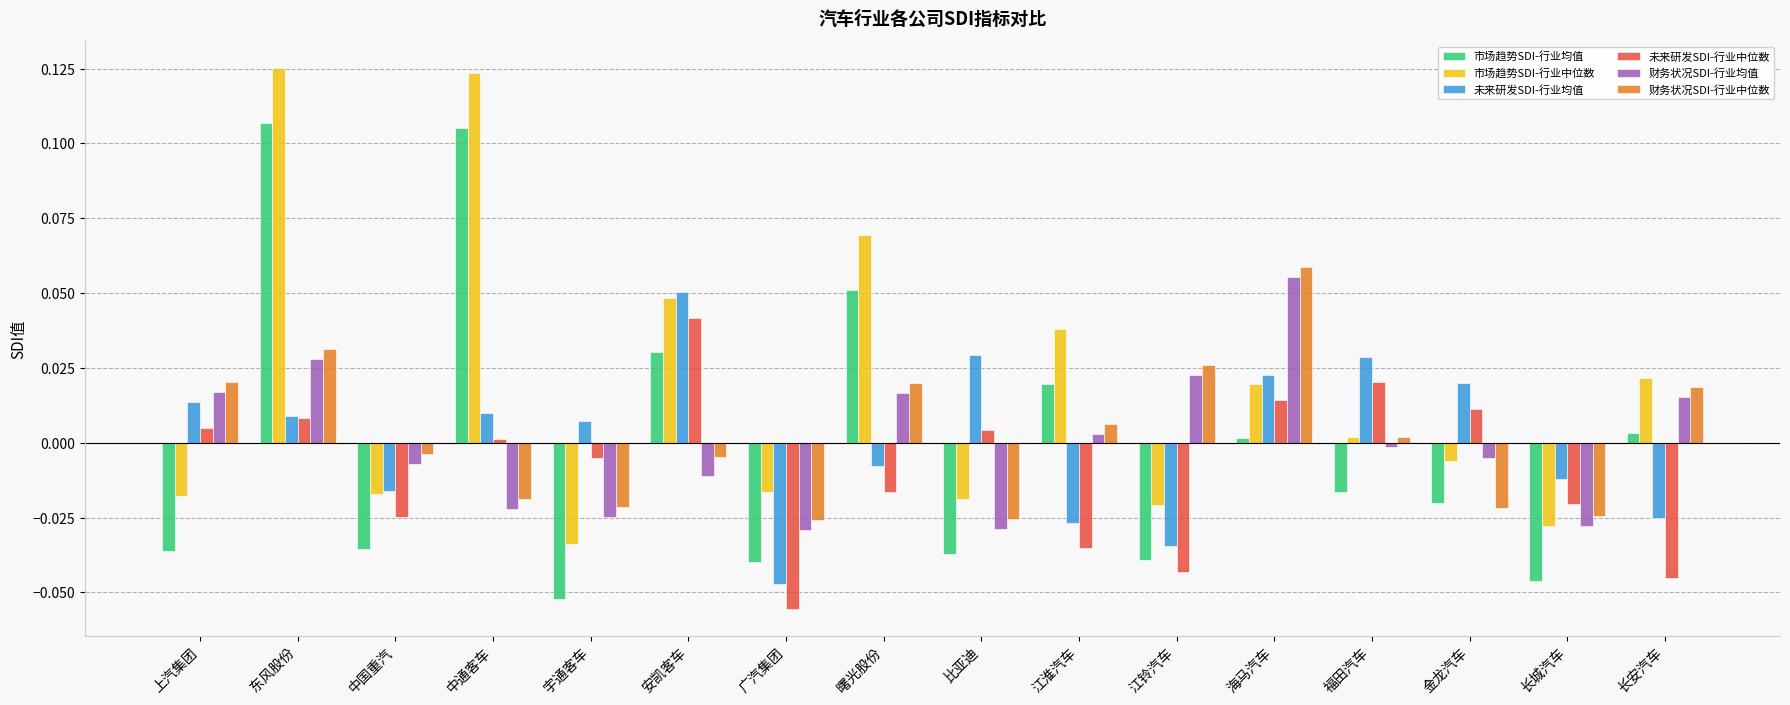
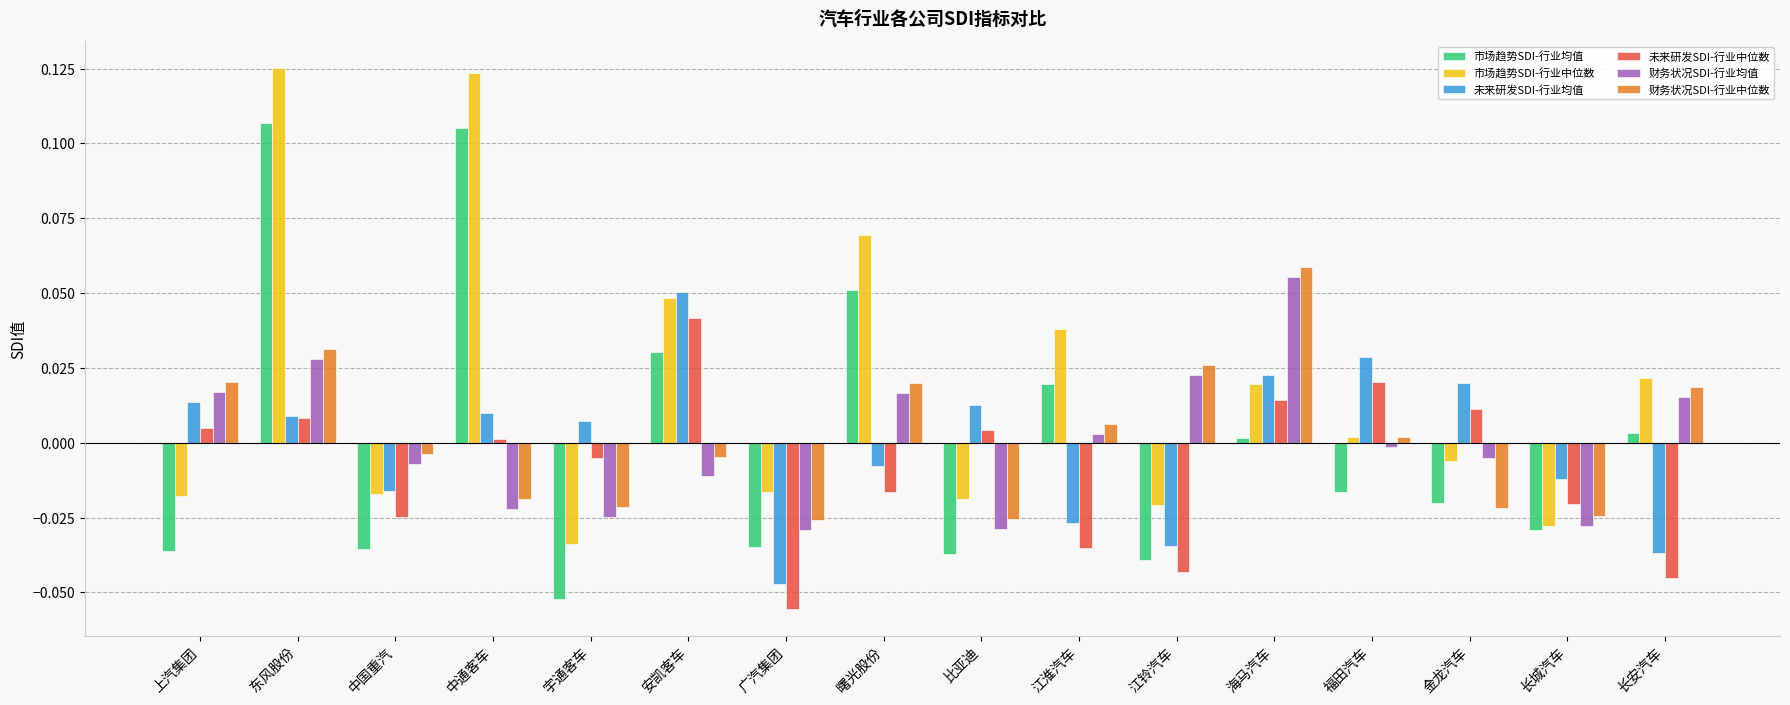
  {
    "市场趋势SDI-行业均值": {
      "上汽集团": -0.036,
      "东风股份": 0.107,
      "中国重汽": -0.036,
      "中通客车": 0.105,
      "宇通客车": -0.052,
      "安凯客车": 0.030,
-     "广汽集团": -0.040,
+     "广汽集团": -0.035,
      "曙光股份": 0.051,
      "比亚迪": -0.037,
      "江淮汽车": 0.020,
      "江铃汽车": -0.039,
      "海马汽车": 0.001,
      "福田汽车": -0.016,
      "金龙汽车": -0.020,
-     "长城汽车": -0.046,
+     "长城汽车": -0.029,
      "长安汽车": 0.003
    },
    "市场趋势SDI-行业中位数": {
      "上汽集团": -0.018,
      "东风股份": 0.125,
      "中国重汽": -0.017,
      "中通客车": 0.123,
      "宇通客车": -0.034,
      "安凯客车": 0.049,
      "广汽集团": -0.016,
      "曙光股份": 0.069,
      "比亚迪": -0.019,
      "江淮汽车": 0.038,
      "江铃汽车": -0.021,
      "海马汽车": 0.020,
      "福田汽车": 0.002,
      "金龙汽车": -0.006,
      "长城汽车": -0.028,
      "长安汽车": 0.022
    },
    "未来研发SDI-行业均值": {
      "上汽集团": 0.013,
      "东风股份": 0.009,
      "中国重汽": -0.016,
      "中通客车": 0.010,
      "宇通客车": 0.007,
      "安凯客车": 0.050,
      "广汽集团": -0.047,
      "曙光股份": -0.008,
-     "比亚迪": 0.029,
+     "比亚迪": 0.013,
      "江淮汽车": -0.027,
      "江铃汽车": -0.035,
      "海马汽车": 0.023,
      "福田汽车": 0.029,
      "金龙汽车": 0.020,
      "长城汽车": -0.012,
-     "长安汽车": -0.025
+     "长安汽车": -0.037
    },
    "财务状况SDI-行业均值": {
      "上汽集团": 0.017,
      "东风股份": 0.028,
      "中国重汽": -0.007,
      "中通客车": -0.022,
      "宇通客车": -0.025,
      "安凯客车": -0.011,
      "广汽集团": -0.029,
      "曙光股份": 0.017,
      "比亚迪": -0.029,
      "江淮汽车": 0.003,
      "江铃汽车": 0.023,
      "海马汽车": 0.055,
      "福田汽车": -0.002,
      "金龙汽车": -0.005,
      "长城汽车": -0.028,
      "长安汽车": 0.015
    }
  }
